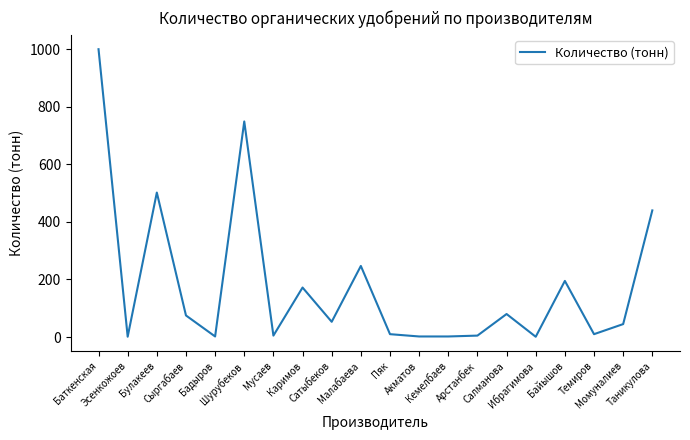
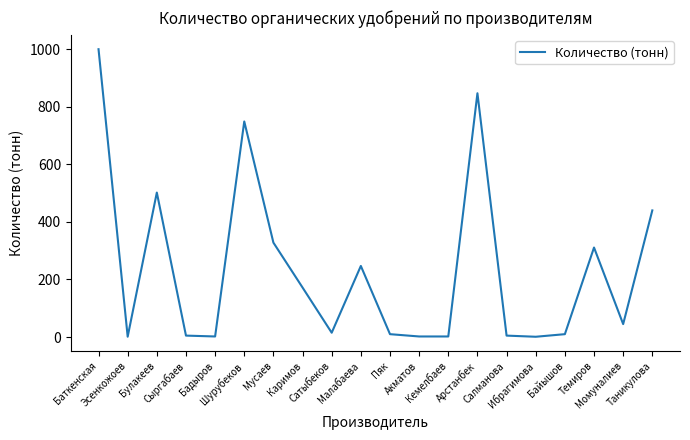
  {
    "Баткенская": 1000,
    "Эсенкожоев": 0,
    "Булакеев": 500,
-   "Сыргабаев": 80,
+   "Сыргабаев": 10,
    "Бадыров": 0,
    "Шурубеков": 750,
-   "Мусаев": 10,
+   "Мусаев": 330,
    "Каримов": 170,
-   "Сатыбеков": 50,
+   "Сатыбеков": 20,
    "Малабаева": 250,
    "Пяк": 10,
    "Акматов": 0,
    "Кемелбаев": 0,
-   "Арстанбек": 10,
-   "Салманова": 80,
+   "Арстанбек": 850,
+   "Салманова": 10,
    "Ибрагимова": 0,
-   "Байышов": 200,
-   "Темиров": 10,
+   "Байышов": 10,
+   "Темиров": 310,
    "Момуналиев": 50,
    "Таникулова": 440
  }
